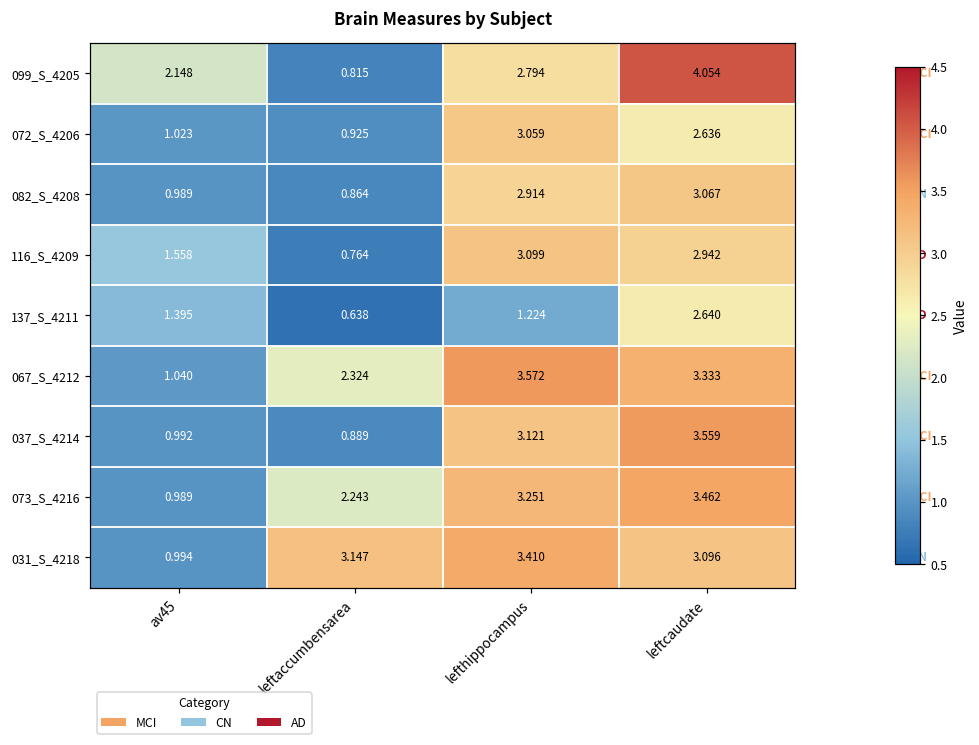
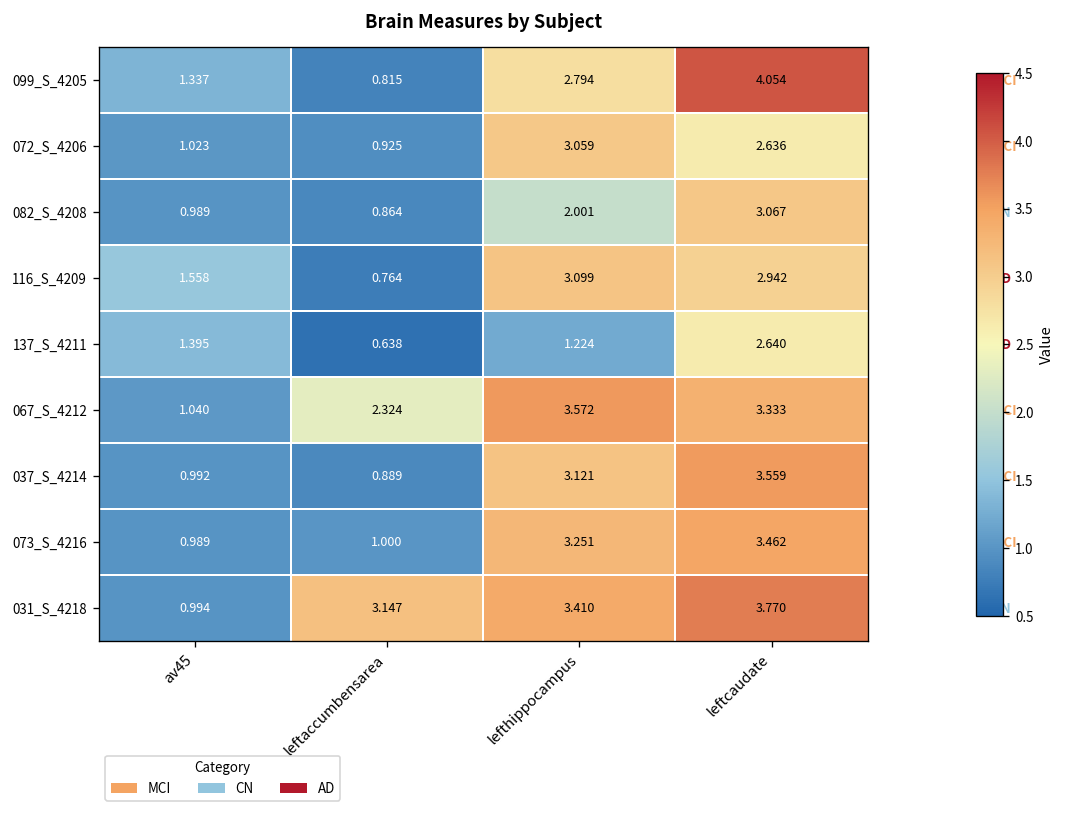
  {
    "099_S_4205": {
-     "av45": 2.148,
+     "av45": 1.337,
      "leftaccumbensarea": 0.815,
      "lefthippocampus": 2.794,
      "leftcaudate": 4.054
    },
    "072_S_4206": {
      "av45": 1.023,
      "leftaccumbensarea": 0.925,
      "lefthippocampus": 3.059,
      "leftcaudate": 2.636
    },
    "082_S_4208": {
      "av45": 0.989,
      "leftaccumbensarea": 0.864,
-     "lefthippocampus": 2.914,
+     "lefthippocampus": 2.001,
      "leftcaudate": 3.067
    },
    "116_S_4209": {
      "av45": 1.558,
      "leftaccumbensarea": 0.764,
      "lefthippocampus": 3.099,
      "leftcaudate": 2.942
    },
    "137_S_4211": {
      "av45": 1.395,
      "leftaccumbensarea": 0.638,
      "lefthippocampus": 1.224,
      "leftcaudate": 2.640
    },
    "067_S_4212": {
      "av45": 1.040,
      "leftaccumbensarea": 2.324,
      "lefthippocampus": 3.572,
      "leftcaudate": 3.333
    },
    "037_S_4214": {
      "av45": 0.992,
      "leftaccumbensarea": 0.889,
      "lefthippocampus": 3.121,
      "leftcaudate": 3.559
    },
    "073_S_4216": {
      "av45": 0.989,
-     "leftaccumbensarea": 2.243,
+     "leftaccumbensarea": 1.000,
      "lefthippocampus": 3.251,
      "leftcaudate": 3.462
    },
    "031_S_4218": {
      "av45": 0.994,
      "leftaccumbensarea": 3.147,
      "lefthippocampus": 3.410,
-     "leftcaudate": 3.096
+     "leftcaudate": 3.770
    }
  }
